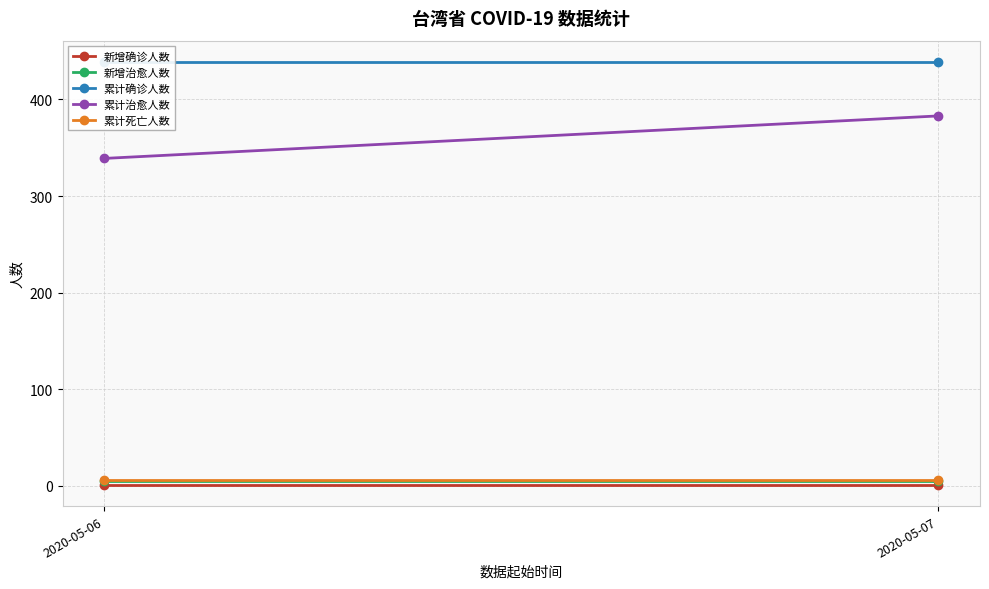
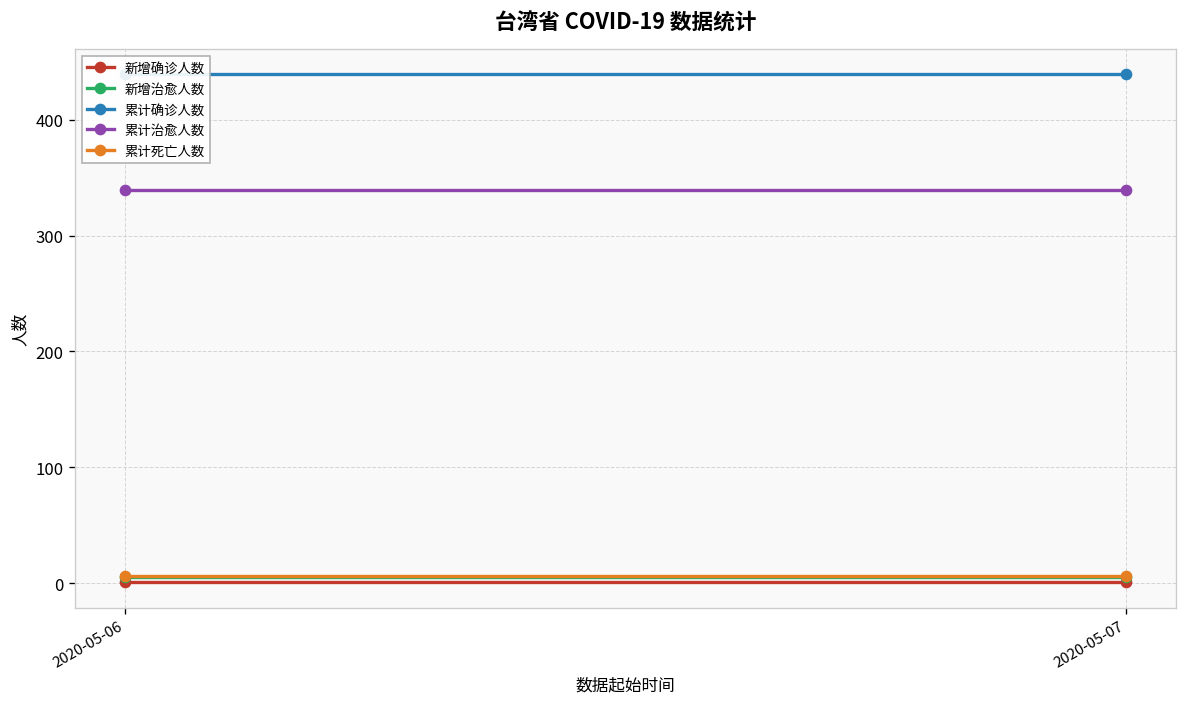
  {
    "新增确诊人数": {
      "2020-05-06": 0,
      "2020-05-07": 0
    },
    "累计确诊人数": {
      "2020-05-07": 440
    },
    "累计治愈人数": {
      "2020-05-06": 340,
-     "2020-05-07": 380
+     "2020-05-07": 340
    }
  }
